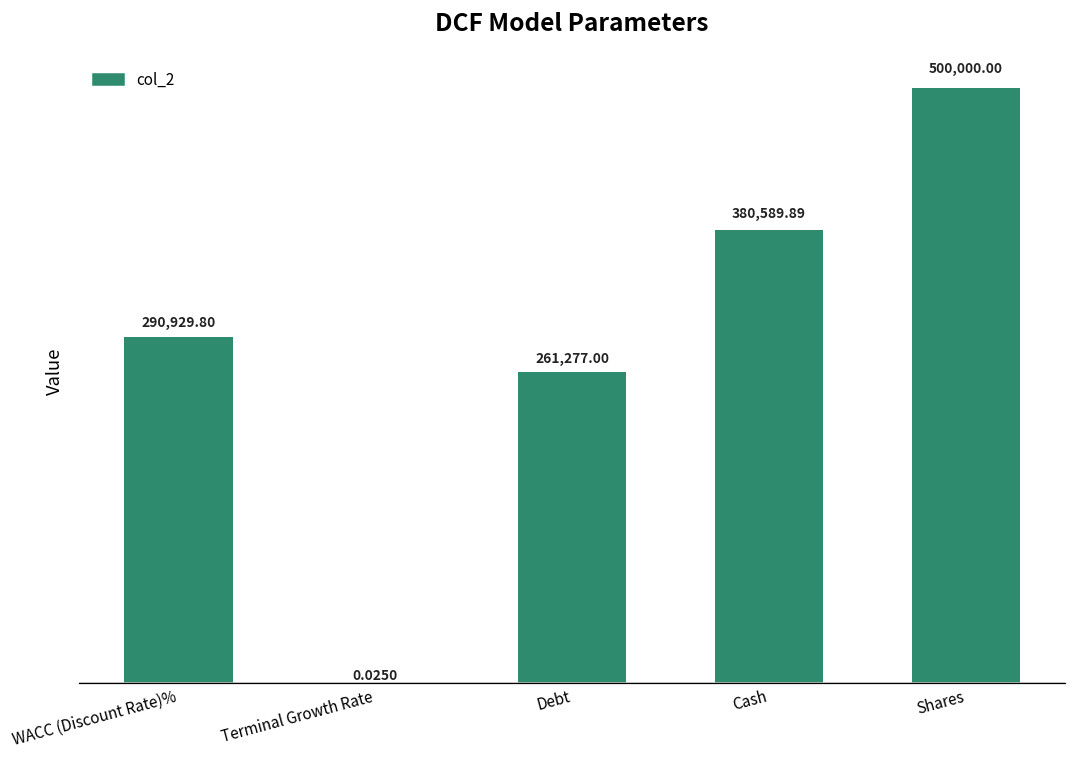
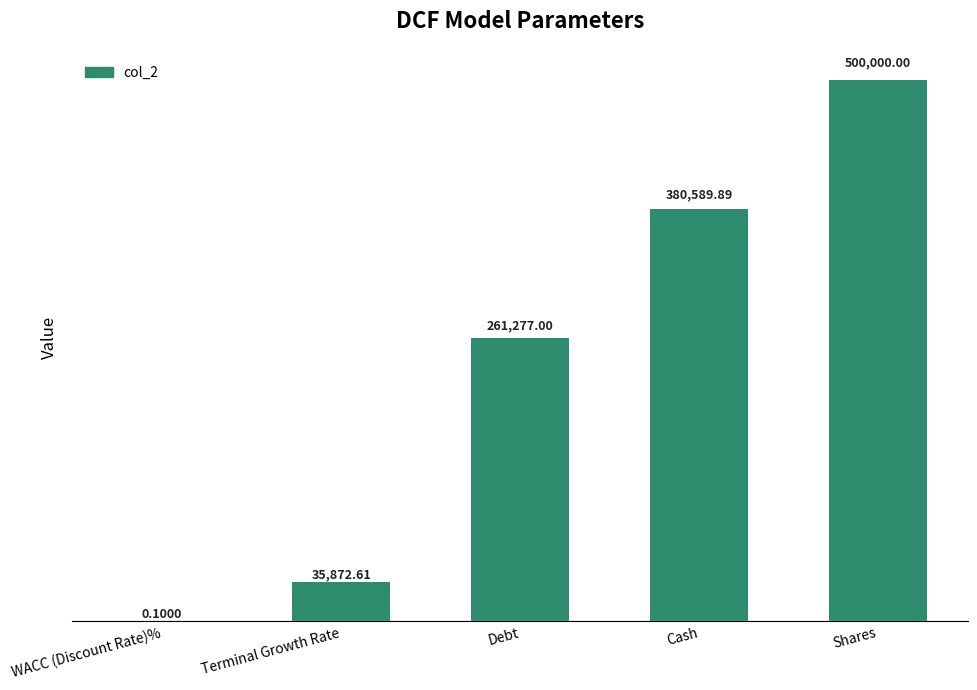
  {
-   "WACC (Discount Rate)%": "290,929.80",
-   "Terminal Growth Rate": "0.0250",
+   "WACC (Discount Rate)%": "0.1000",
+   "Terminal Growth Rate": "35,872.61",
    "Debt": "261,277.00",
    "Cash": "380,589.89",
    "Shares": "500,000.00"
  }
